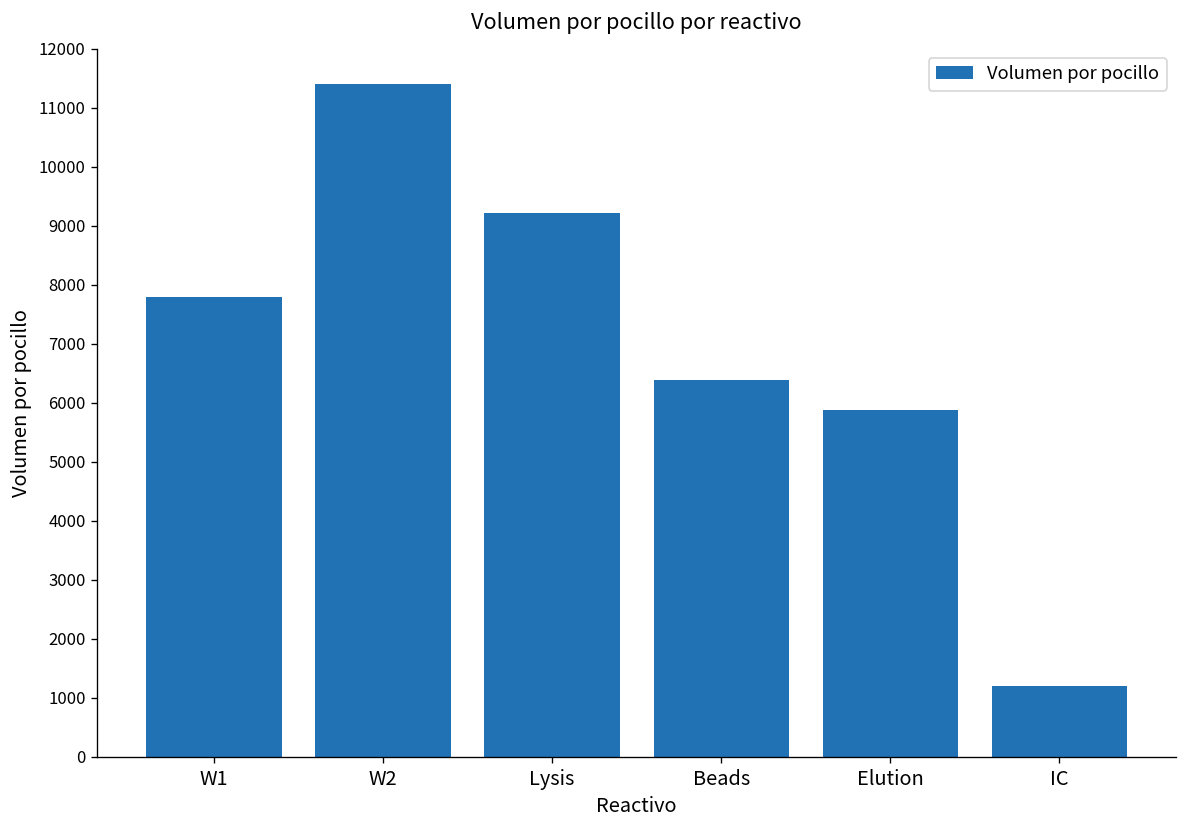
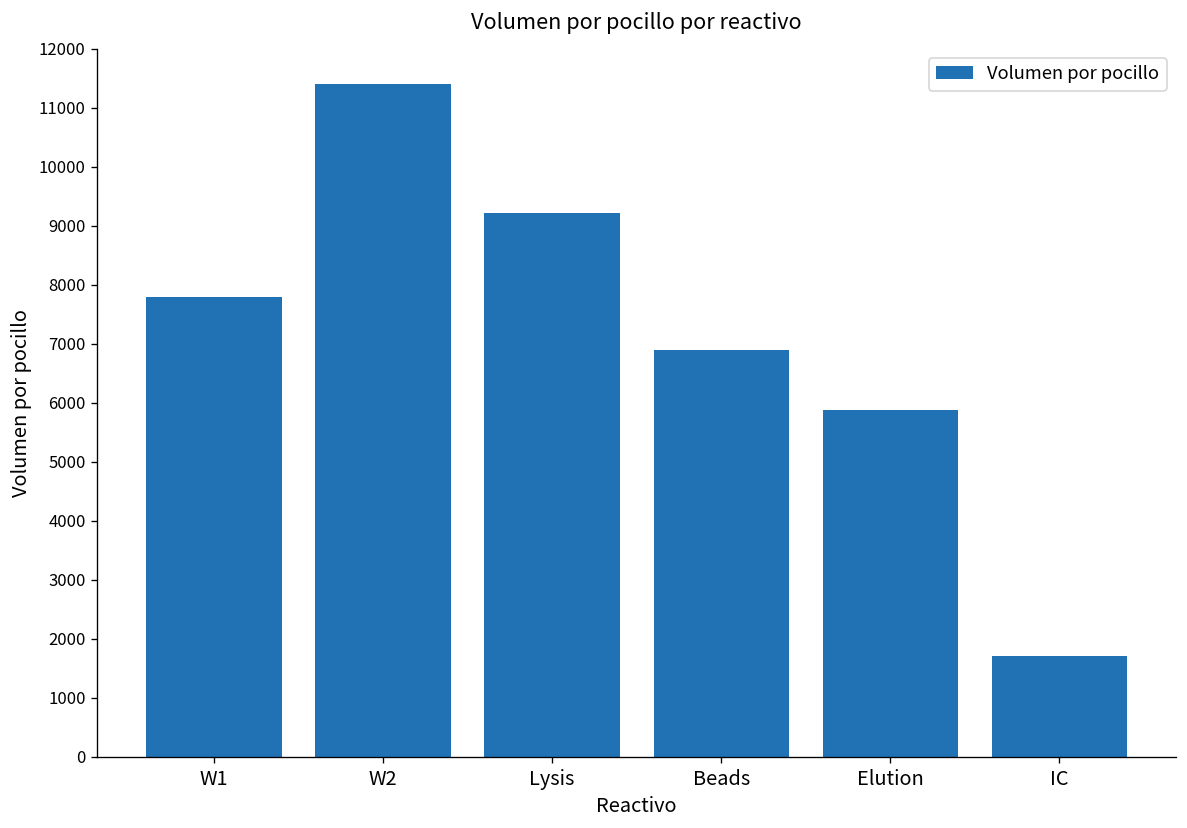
  {
    "W1": 7800,
    "W2": 11400,
    "Lysis": 9200,
-   "Beads": 6400,
+   "Beads": 6900,
    "Elution": 5900,
-   "IC": 1200
+   "IC": 1700
  }
